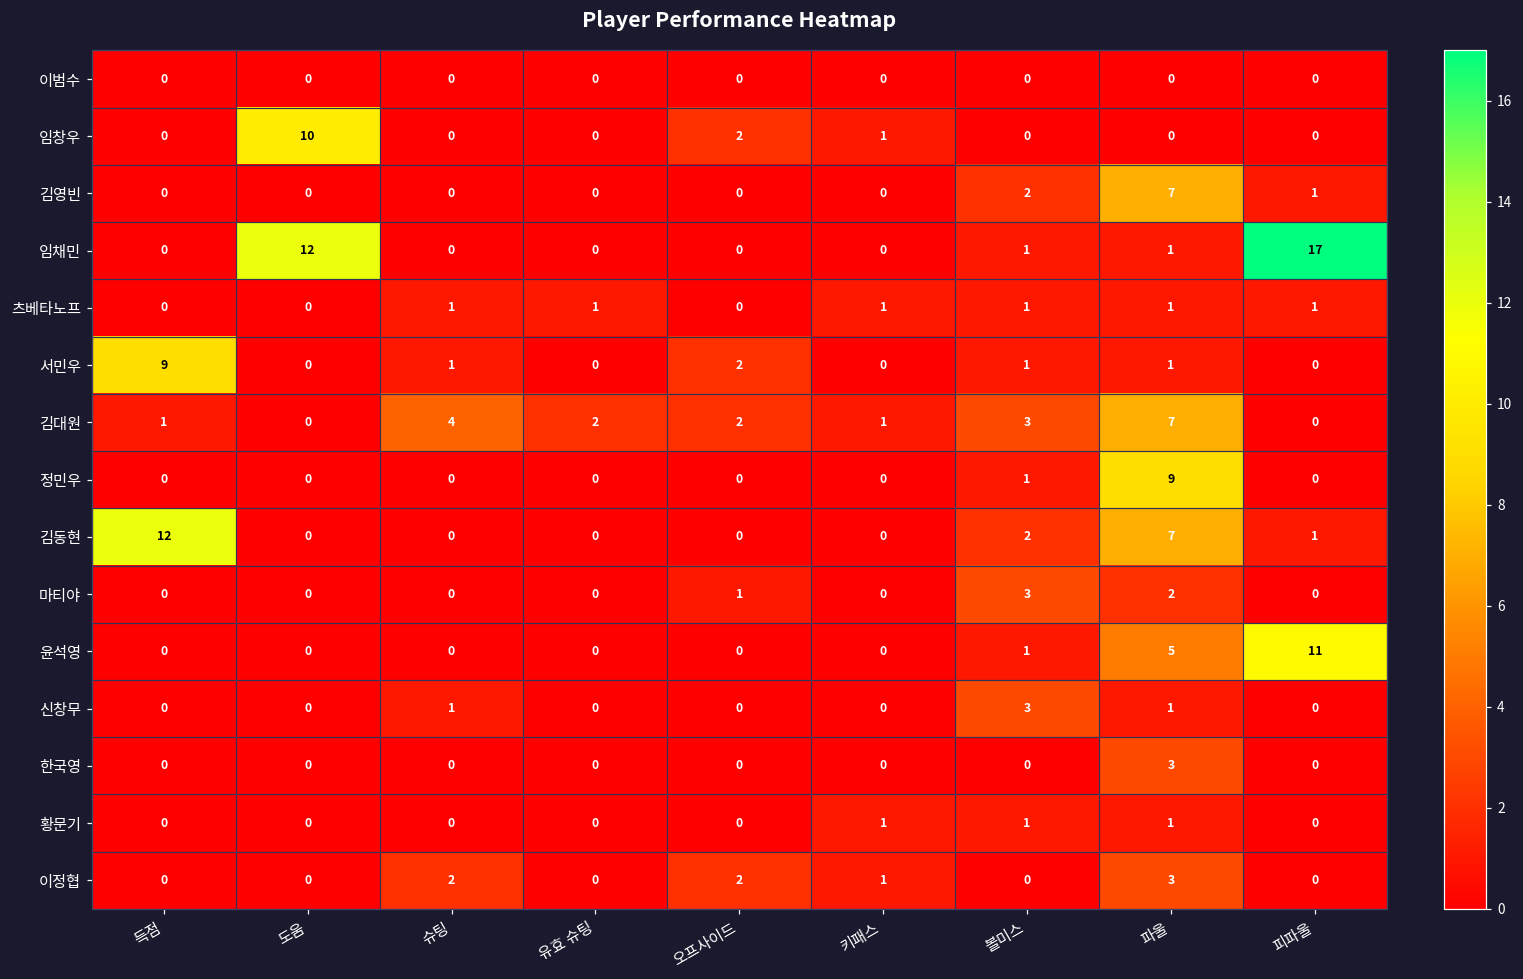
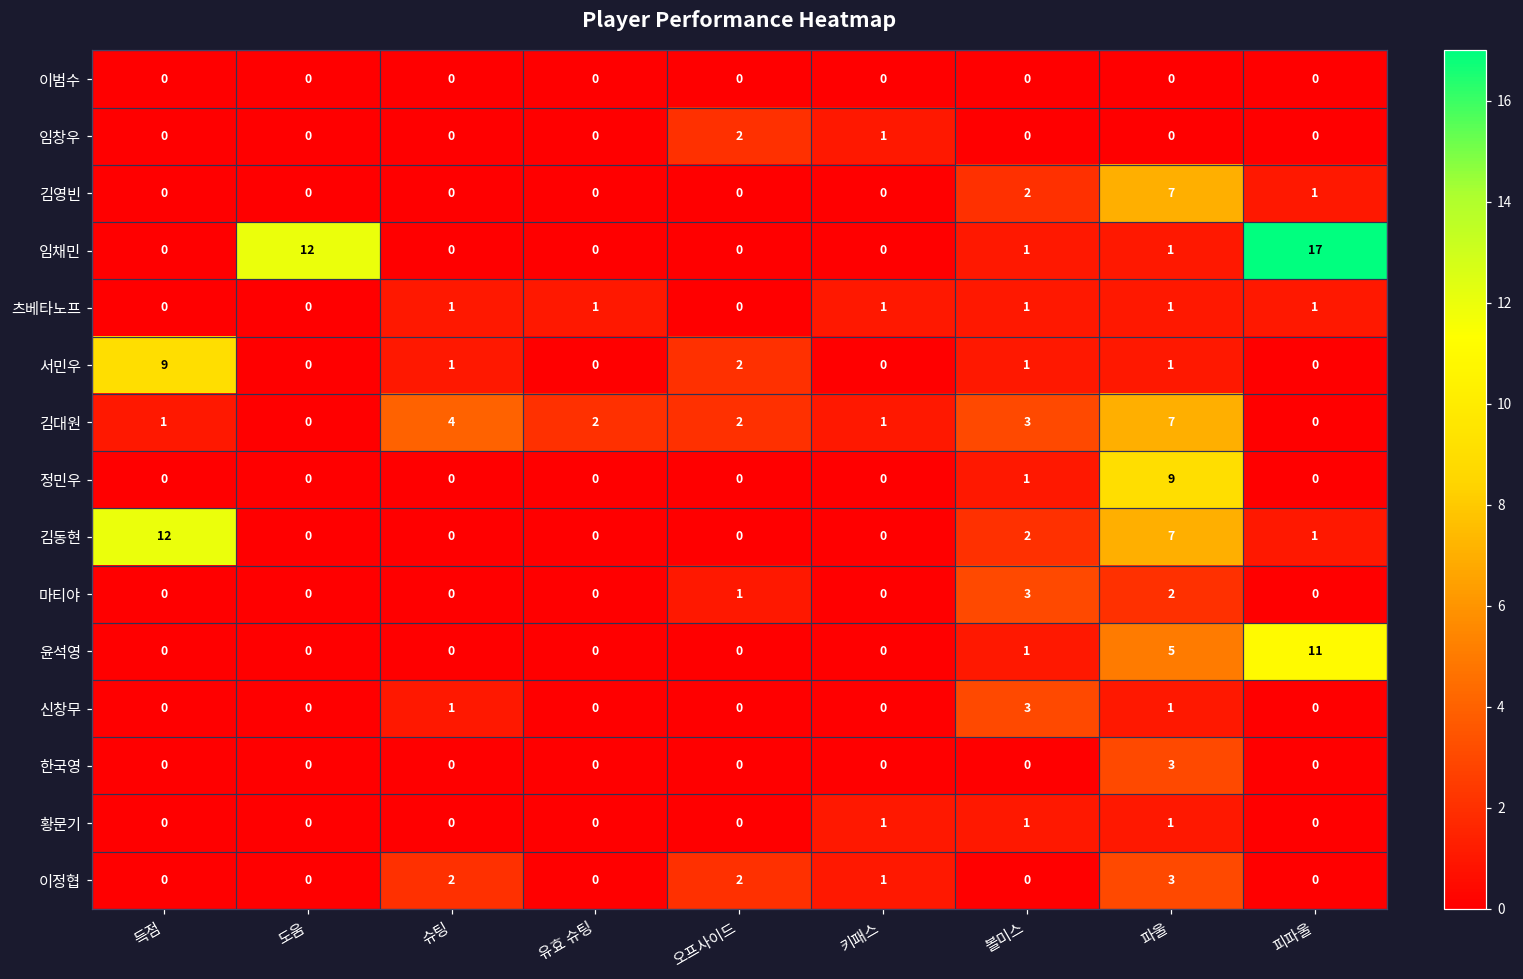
  {
    "이범수": {
      "득점": 0,
      "도움": 0,
      "슈팅": 0,
      "유효 슈팅": 0,
      "오프사이드": 0,
      "키패스": 0,
      "볼미스": 0,
      "파울": 0,
      "피파울": 0
    },
    "임창우": {
      "득점": 0,
-     "도움": 10,
+     "도움": 0,
      "슈팅": 0,
      "유효 슈팅": 0,
      "오프사이드": 2,
      "키패스": 1,
      "볼미스": 0,
      "파울": 0,
      "피파울": 0
    },
    "김영빈": {
      "득점": 0,
      "도움": 0,
      "슈팅": 0,
      "유효 슈팅": 0,
      "오프사이드": 0,
      "키패스": 0,
      "볼미스": 2,
      "파울": 7,
      "피파울": 1
    },
    "임채민": {
      "득점": 0,
      "도움": 12,
      "슈팅": 0,
      "유효 슈팅": 0,
      "오프사이드": 0,
      "키패스": 0,
      "볼미스": 1,
      "파울": 1,
      "피파울": 17
    },
    "츠베타노프": {
      "득점": 0,
      "도움": 0,
      "슈팅": 1,
      "유효 슈팅": 1,
      "오프사이드": 0,
      "키패스": 1,
      "볼미스": 1,
      "파울": 1,
      "피파울": 1
    },
    "서민우": {
      "득점": 9,
      "도움": 0,
      "슈팅": 1,
      "유효 슈팅": 0,
      "오프사이드": 2,
      "키패스": 0,
      "볼미스": 1,
      "파울": 1,
      "피파울": 0
    },
    "김대원": {
      "득점": 1,
      "도움": 0,
      "슈팅": 4,
      "유효 슈팅": 2,
      "오프사이드": 2,
      "키패스": 1,
      "볼미스": 3,
      "파울": 7,
      "피파울": 0
    },
    "정민우": {
      "득점": 0,
      "도움": 0,
      "슈팅": 0,
      "유효 슈팅": 0,
      "오프사이드": 0,
      "키패스": 0,
      "볼미스": 1,
      "파울": 9,
      "피파울": 0
    },
    "김동현": {
      "득점": 12,
      "도움": 0,
      "슈팅": 0,
      "유효 슈팅": 0,
      "오프사이드": 0,
      "키패스": 0,
      "볼미스": 2,
      "파울": 7,
      "피파울": 1
    },
    "마티야": {
      "득점": 0,
      "도움": 0,
      "슈팅": 0,
      "유효 슈팅": 0,
      "오프사이드": 1,
      "키패스": 0,
      "볼미스": 3,
      "파울": 2,
      "피파울": 0
    },
    "윤석영": {
      "득점": 0,
      "도움": 0,
      "슈팅": 0,
      "유효 슈팅": 0,
      "오프사이드": 0,
      "키패스": 0,
      "볼미스": 1,
      "파울": 5,
      "피파울": 11
    },
    "신창무": {
      "득점": 0,
      "도움": 0,
      "슈팅": 1,
      "유효 슈팅": 0,
      "오프사이드": 0,
      "키패스": 0,
      "볼미스": 3,
      "파울": 1,
      "피파울": 0
    },
    "한국영": {
      "득점": 0,
      "도움": 0,
      "슈팅": 0,
      "유효 슈팅": 0,
      "오프사이드": 0,
      "키패스": 0,
      "볼미스": 0,
      "파울": 3,
      "피파울": 0
    },
    "황문기": {
      "득점": 0,
      "도움": 0,
      "슈팅": 0,
      "유효 슈팅": 0,
      "오프사이드": 0,
      "키패스": 1,
      "볼미스": 1,
      "파울": 1,
      "피파울": 0
    },
    "이정협": {
      "득점": 0,
      "도움": 0,
      "슈팅": 2,
      "유효 슈팅": 0,
      "오프사이드": 2,
      "키패스": 1,
      "볼미스": 0,
      "파울": 3,
      "피파울": 0
    }
  }
